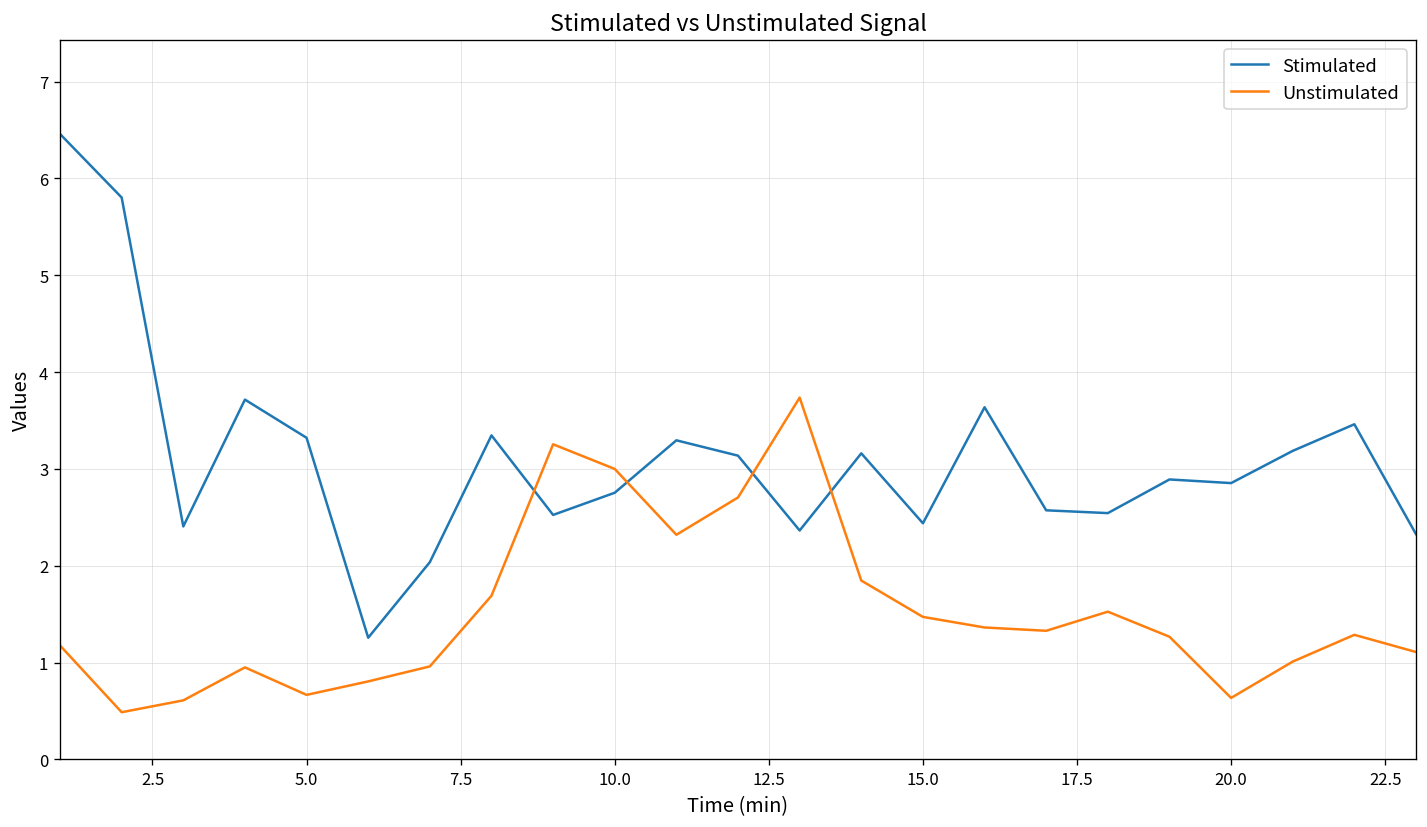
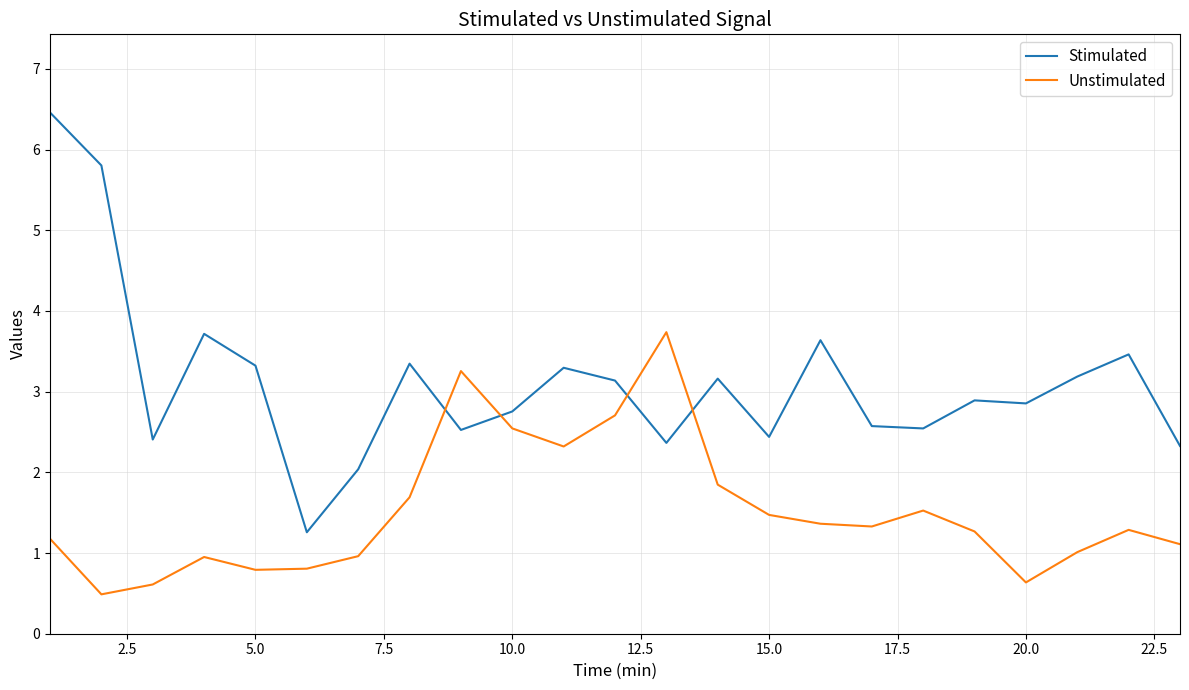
  {
    "Stimulated": {
      "5.0": 3.3,
      "10.0": 2.8,
      "15.0": 2.4,
      "20.0": 2.9
    },
    "Unstimulated": {
-     "5.0": 0.7,
-     "10.0": 3.0,
+     "5.0": 0.8,
+     "10.0": 2.5,
      "15.0": 1.5,
      "20.0": 0.6
    }
  }
